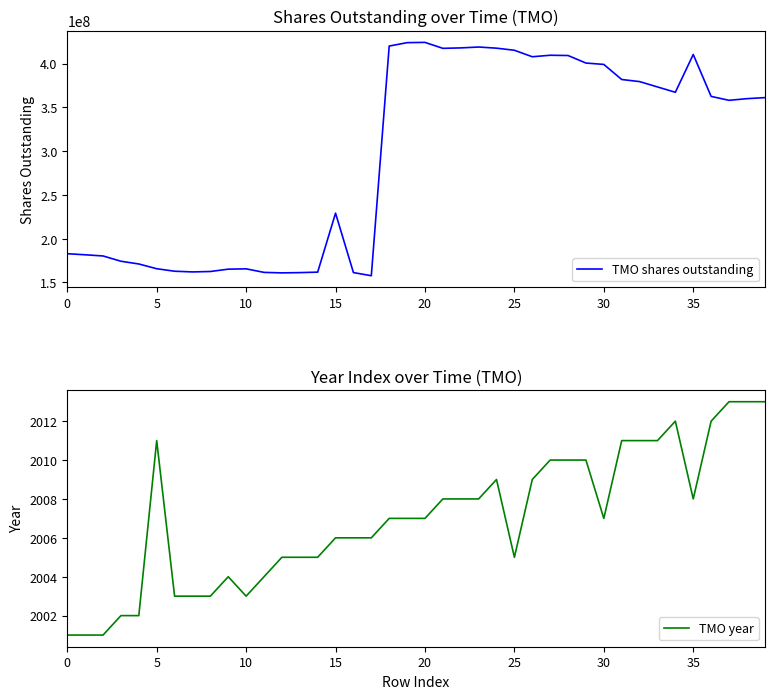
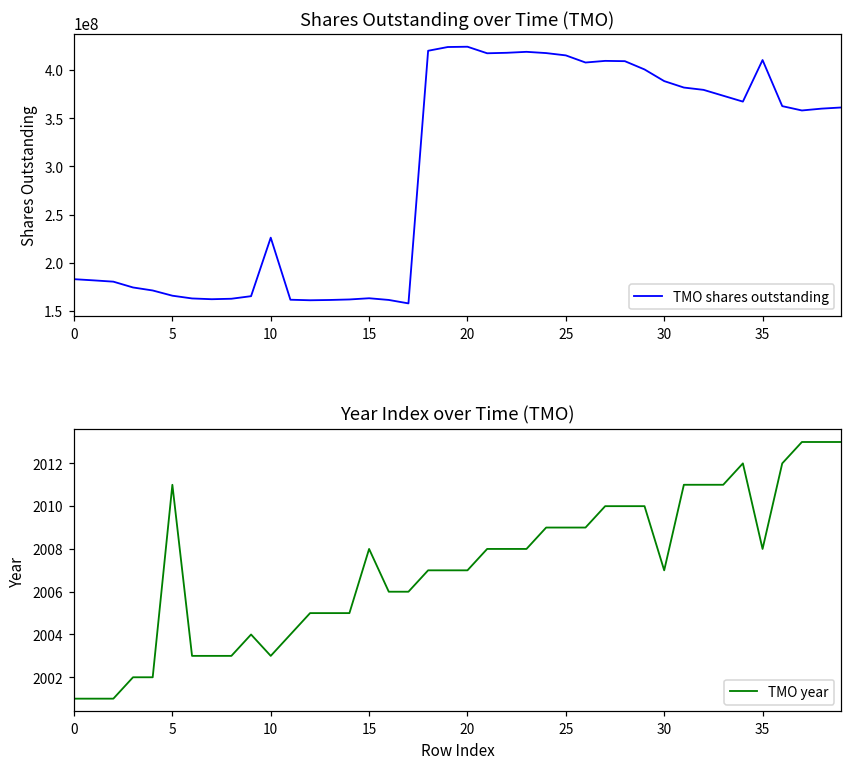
  {
    "Shares Outstanding over Time (TMO)": {
      "0": 180000000,
      "5": 170000000,
-     "10": 170000000,
-     "15": 230000000,
+     "10": 230000000,
+     "15": 160000000,
      "20": 420000000,
      "25": 420000000,
-     "30": 400000000,
+     "30": 390000000,
      "35": 410000000
    },
    "Year Index over Time (TMO)": {
      "0": 2001,
      "5": 2011,
      "10": 2003,
-     "15": 2006,
+     "15": 2008,
      "20": 2007,
-     "25": 2005,
+     "25": 2009,
      "30": 2007,
      "35": 2008
    }
  }
